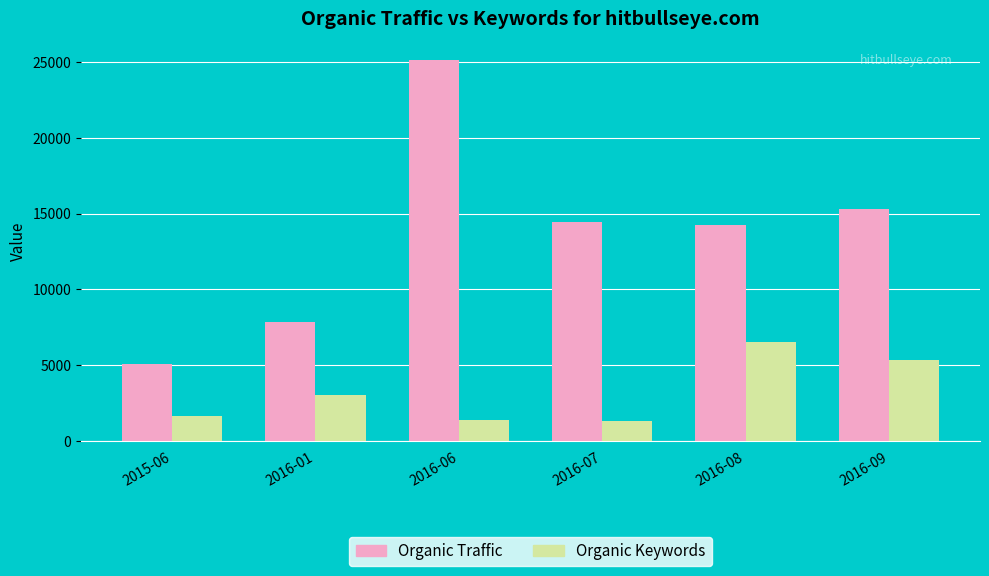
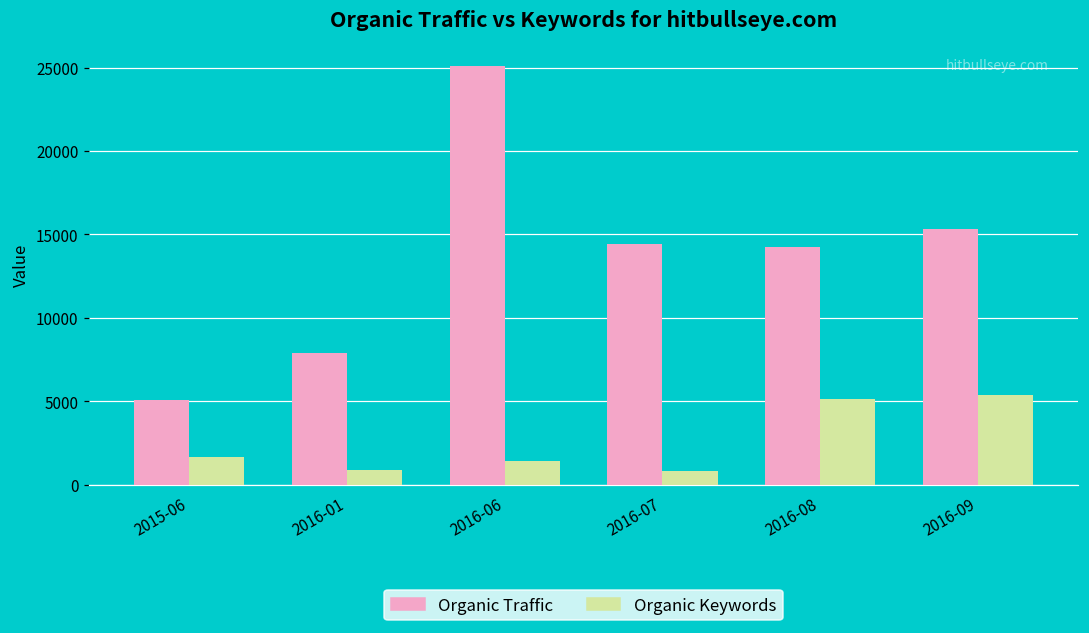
  {
    "Organic Traffic": {
      "2015-06": 5100,
      "2016-01": 7900,
      "2016-06": 25100,
      "2016-07": 14400,
      "2016-08": 14200,
      "2016-09": 15300
    },
    "Organic Keywords": {
      "2015-06": 1700,
-     "2016-01": 3000,
+     "2016-01": 900,
      "2016-06": 1400,
-     "2016-07": 1300,
-     "2016-08": 6600,
+     "2016-07": 800,
+     "2016-08": 5200,
      "2016-09": 5400
    }
  }
